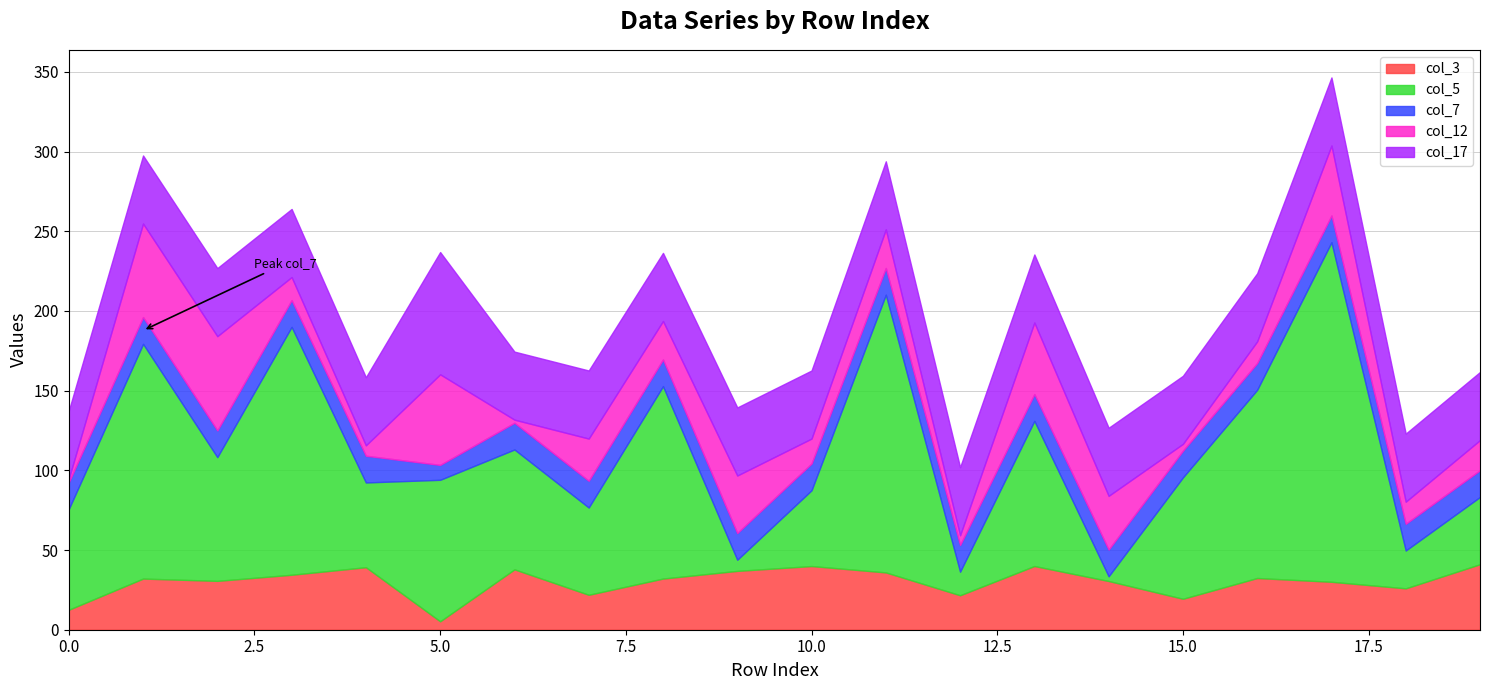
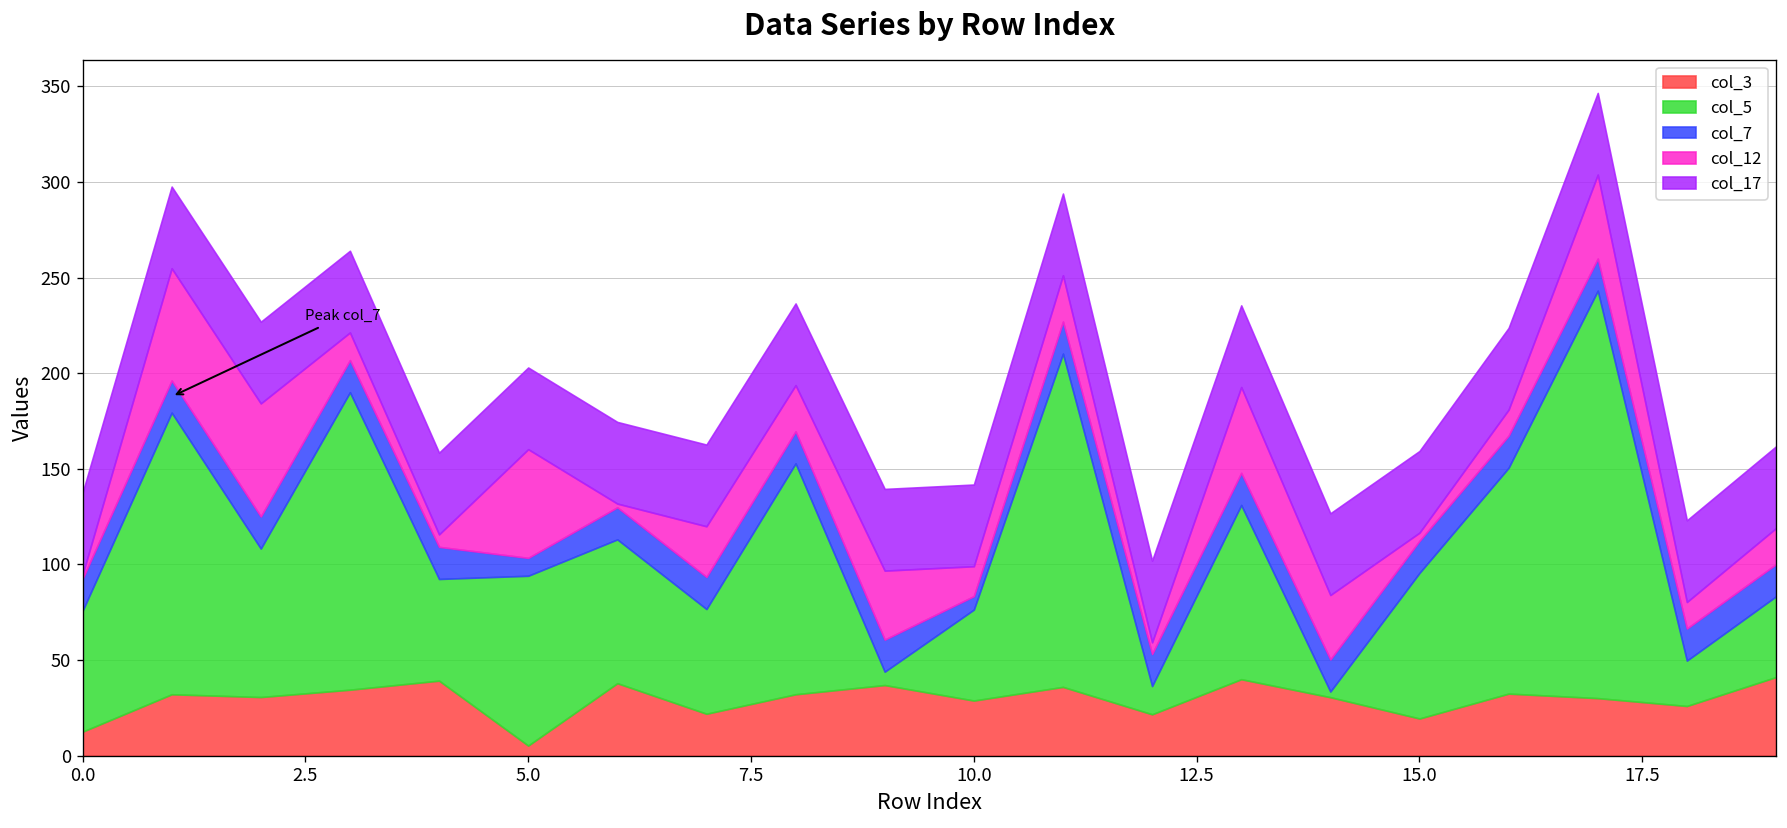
  {
    "col_3": {
      "0.0": 13,
      "5.0": 5,
-     "10.0": 40,
+     "10.0": 29,
      "15.0": 19
    },
    "col_5": {
      "0.0": 63,
      "5.0": 89,
      "10.0": 48,
      "15.0": 76
    },
    "col_7": {
      "0.0": 17,
      "5.0": 9,
-     "10.0": 17,
+     "10.0": 7,
      "15.0": 17
    },
    "col_12": {
      "0.0": 2,
      "5.0": 57,
      "10.0": 16,
      "15.0": 4
    },
    "col_17": {
      "0.0": 43,
-     "5.0": 77,
+     "5.0": 43,
      "10.0": 43,
      "15.0": 43
    }
  }
